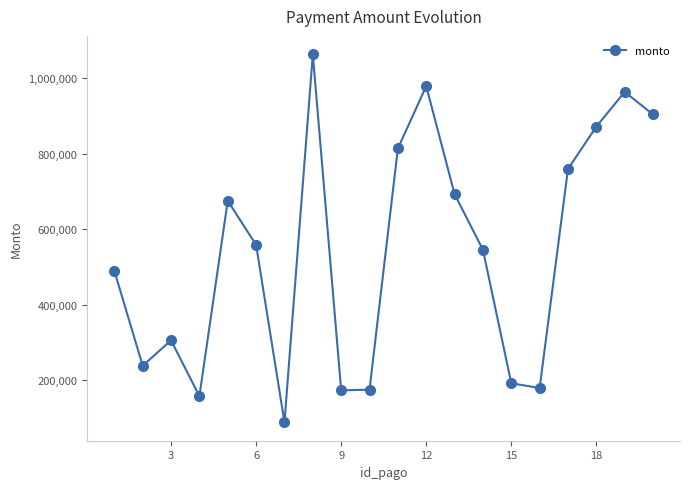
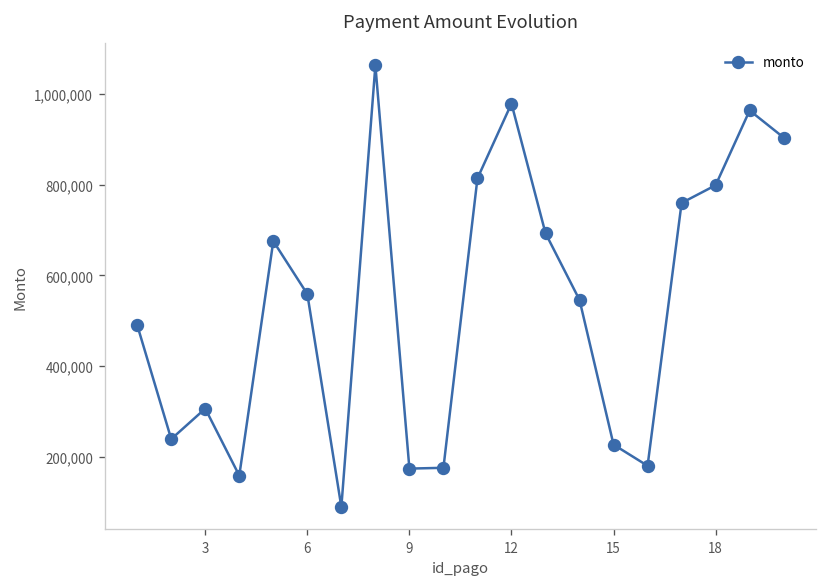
  {
    "3": "310,000",
    "6": "560,000",
    "9": "170,000",
    "12": "980,000",
-   "15": "190,000",
-   "18": "870,000"
+   "15": "230,000",
+   "18": "800,000"
  }
